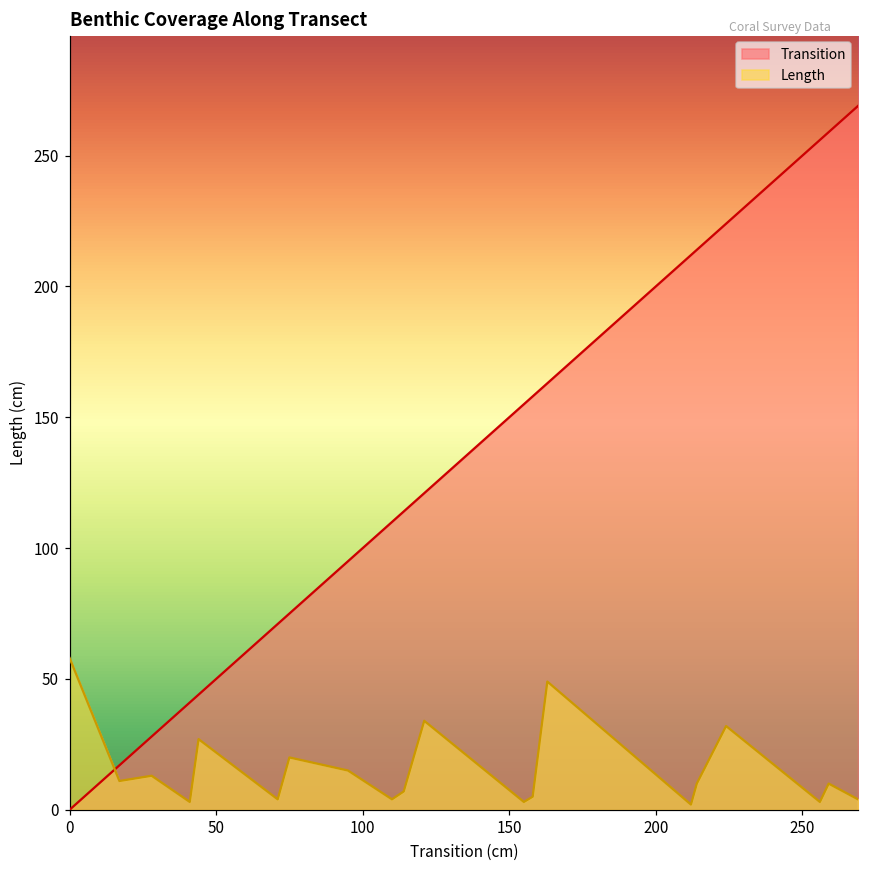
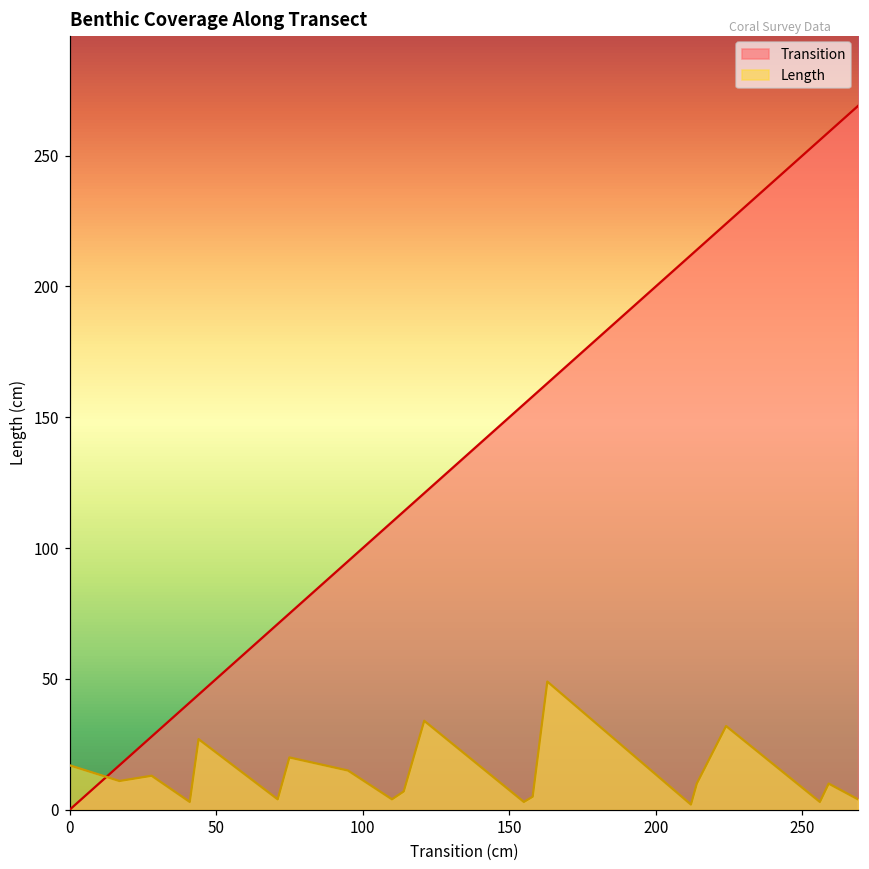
  {
    "Transition": {
      "0": 0
    },
    "Length": {
-     "0": 58
+     "0": 17
    }
  }
